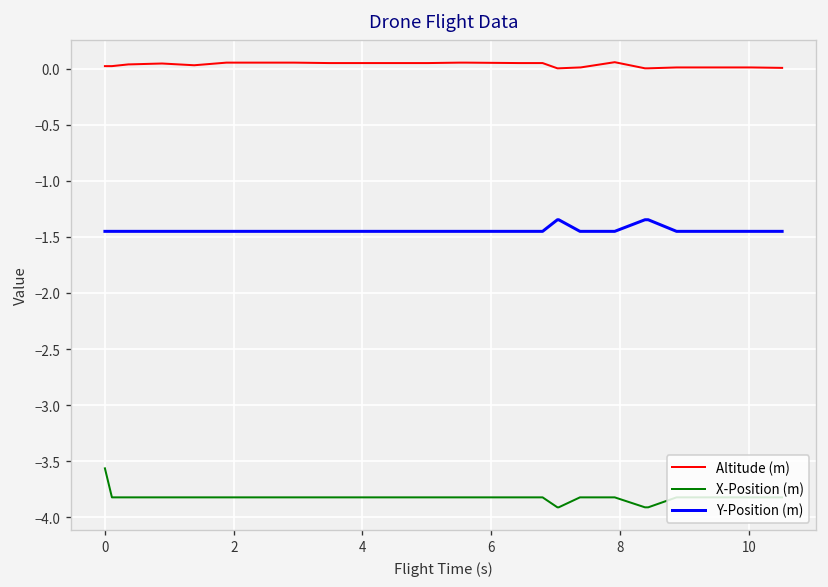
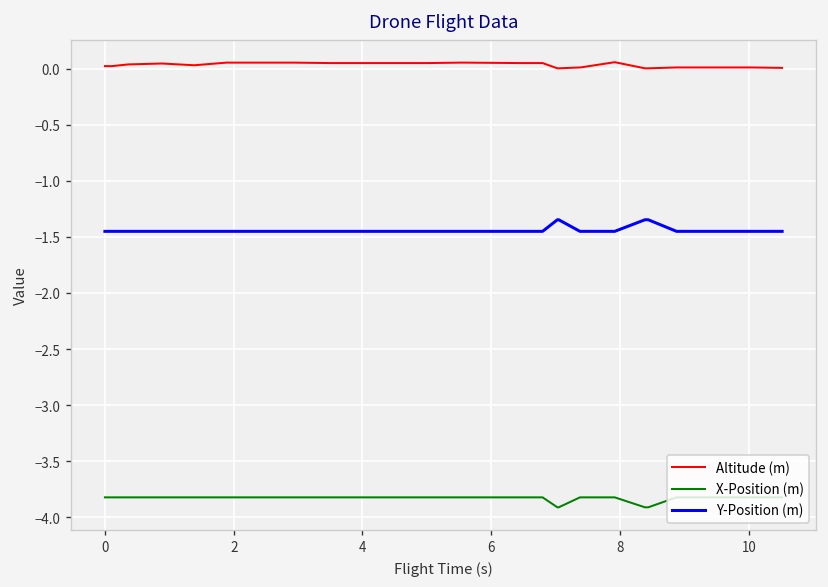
  {
    "Altitude (m)": {
      "0": 0.0
    },
    "X-Position (m)": {
-     "0": -3.6
+     "0": -3.8
    },
    "Y-Position (m)": {
      "0": -1.5
    }
  }
